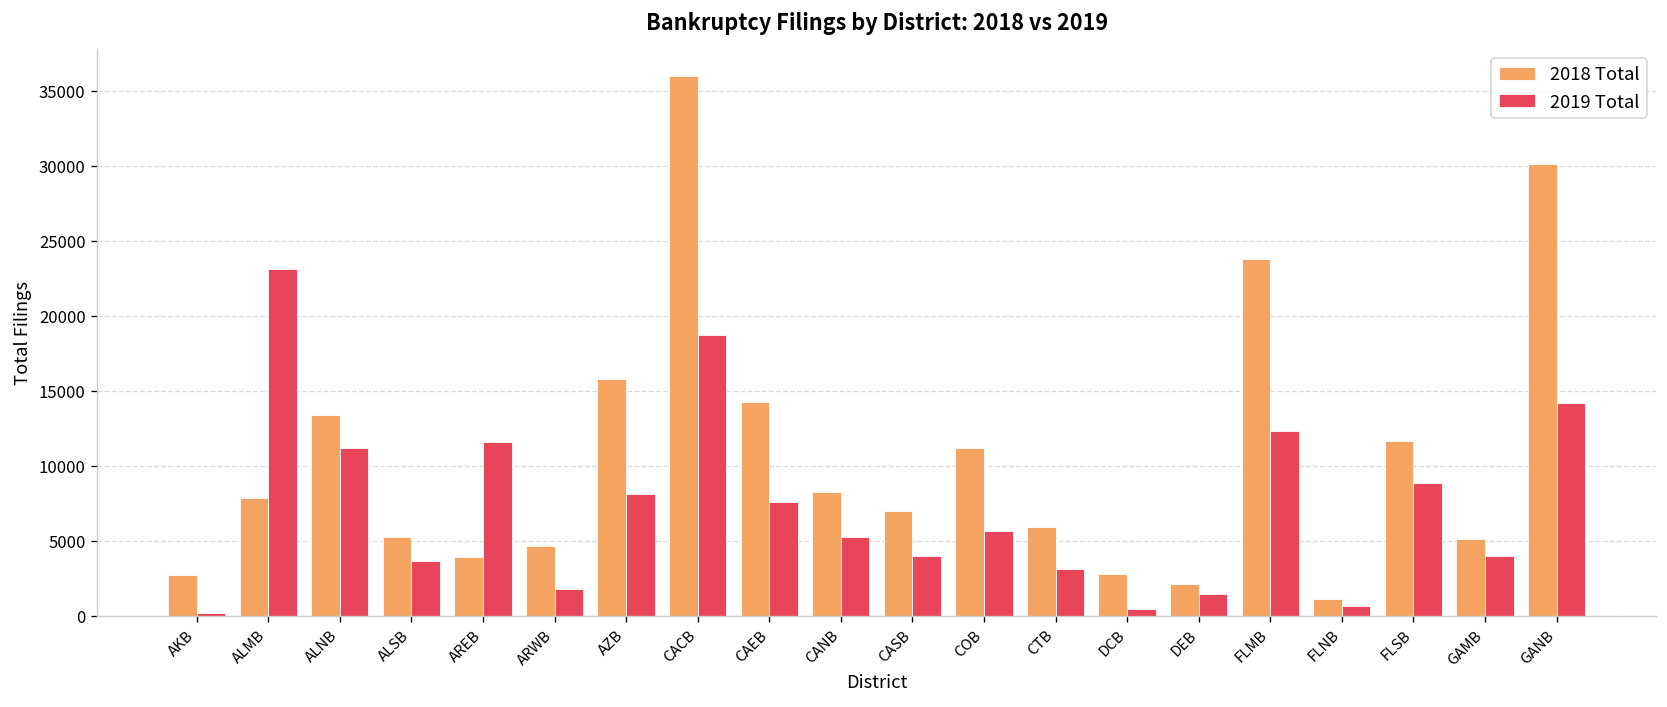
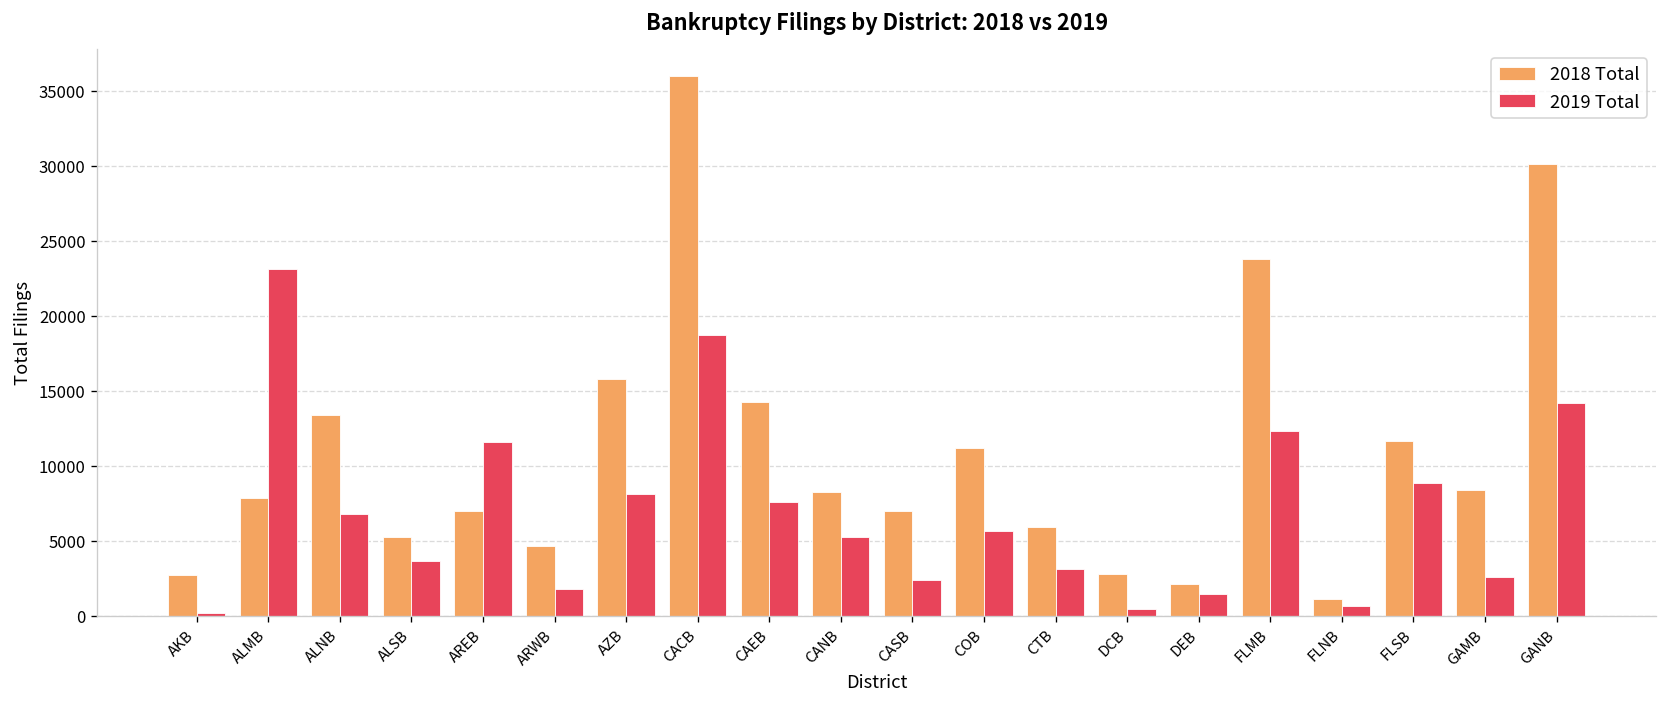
  {
    "2018 Total": {
      "AKB": 2700,
      "ALMB": 7800,
      "ALNB": 13400,
      "ALSB": 5200,
-     "AREB": 3900,
+     "AREB": 7000,
      "ARWB": 4700,
      "AZB": 15700,
      "CACB": 36000,
      "CAEB": 14200,
      "CANB": 8200,
      "CASB": 7000,
      "COB": 11200,
      "CTB": 5900,
      "DCB": 2800,
      "DEB": 2100,
      "FLMB": 23800,
      "FLNB": 1100,
      "FLSB": 11700,
-     "GAMB": 5100,
+     "GAMB": 8400,
      "GANB": 30100
    },
    "2019 Total": {
      "AKB": 200,
      "ALMB": 23100,
-     "ALNB": 11200,
+     "ALNB": 6800,
      "ALSB": 3600,
      "AREB": 11600,
      "ARWB": 1800,
      "AZB": 8100,
      "CACB": 18700,
      "CAEB": 7600,
      "CANB": 5300,
-     "CASB": 3900,
+     "CASB": 2400,
      "COB": 5700,
      "CTB": 3100,
      "DCB": 400,
      "DEB": 1500,
      "FLMB": 12300,
      "FLNB": 700,
      "FLSB": 8800,
-     "GAMB": 4000,
+     "GAMB": 2600,
      "GANB": 14200
    }
  }
